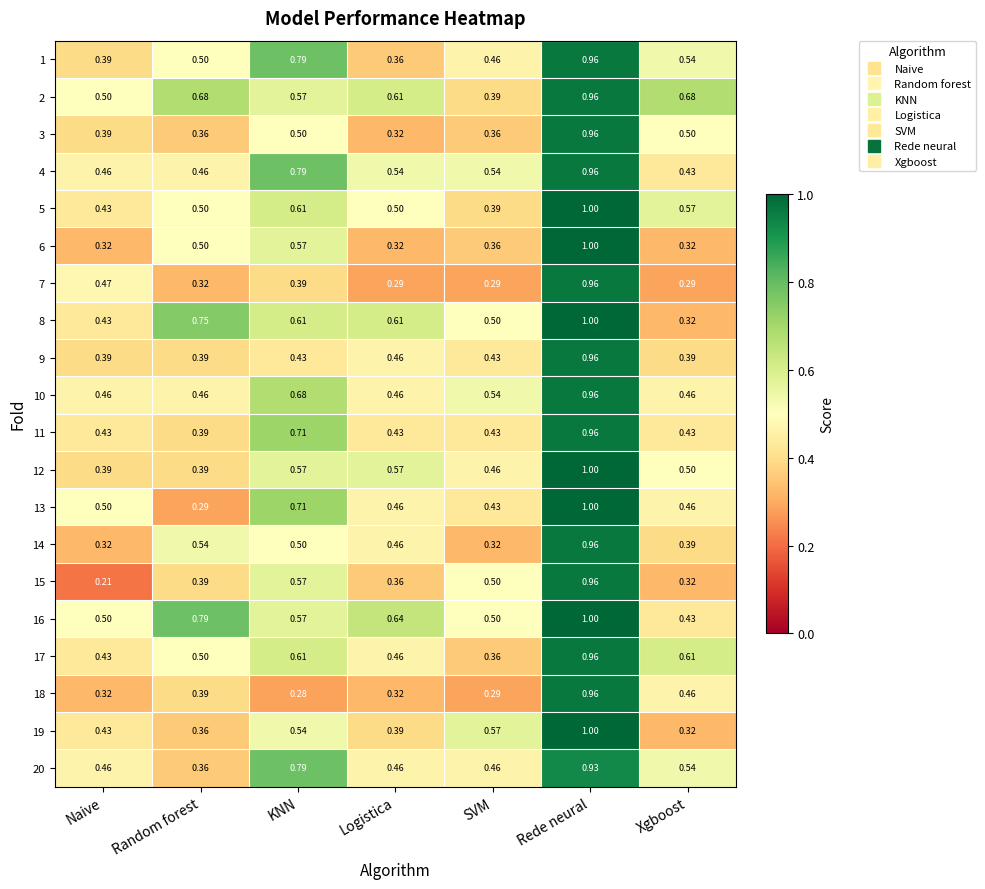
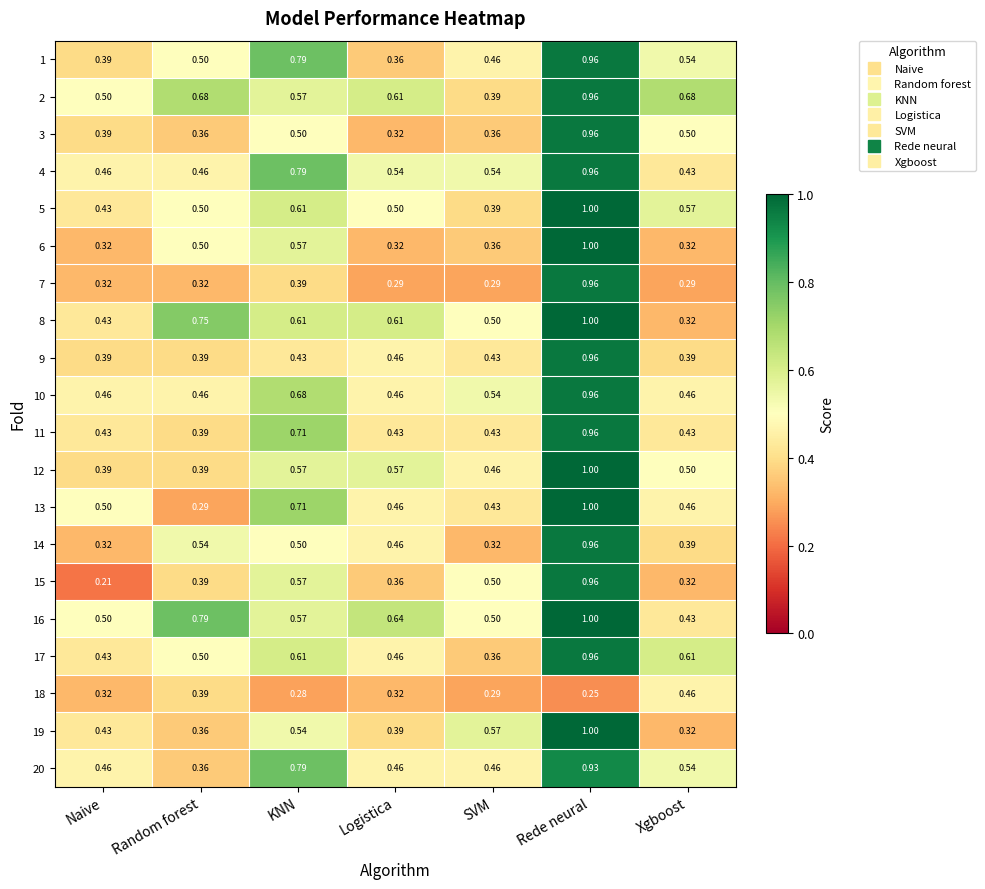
  {
    "1": {
      "Naive": 0.39,
      "Random forest": 0.50,
      "KNN": 0.79,
      "Logistica": 0.36,
      "SVM": 0.46,
      "Rede neural": 0.96,
      "Xgboost": 0.54
    },
    "2": {
      "Naive": 0.50,
      "Random forest": 0.68,
      "KNN": 0.57,
      "Logistica": 0.61,
      "SVM": 0.39,
      "Rede neural": 0.96,
      "Xgboost": 0.68
    },
    "3": {
      "Naive": 0.39,
      "Random forest": 0.36,
      "KNN": 0.50,
      "Logistica": 0.32,
      "SVM": 0.36,
      "Rede neural": 0.96,
      "Xgboost": 0.50
    },
    "4": {
      "Naive": 0.46,
      "Random forest": 0.46,
      "KNN": 0.79,
      "Logistica": 0.54,
      "SVM": 0.54,
      "Rede neural": 0.96,
      "Xgboost": 0.43
    },
    "5": {
      "Naive": 0.43,
      "Random forest": 0.50,
      "KNN": 0.61,
      "Logistica": 0.50,
      "SVM": 0.39,
      "Rede neural": 1.00,
      "Xgboost": 0.57
    },
    "6": {
      "Naive": 0.32,
      "Random forest": 0.50,
      "KNN": 0.57,
      "Logistica": 0.32,
      "SVM": 0.36,
      "Rede neural": 1.00,
      "Xgboost": 0.32
    },
    "7": {
-     "Naive": 0.47,
+     "Naive": 0.32,
      "Random forest": 0.32,
      "KNN": 0.39,
      "Logistica": 0.29,
      "SVM": 0.29,
      "Rede neural": 0.96,
      "Xgboost": 0.29
    },
    "8": {
      "Naive": 0.43,
      "Random forest": 0.75,
      "KNN": 0.61,
      "Logistica": 0.61,
      "SVM": 0.50,
      "Rede neural": 1.00,
      "Xgboost": 0.32
    },
    "9": {
      "Naive": 0.39,
      "Random forest": 0.39,
      "KNN": 0.43,
      "Logistica": 0.46,
      "SVM": 0.43,
      "Rede neural": 0.96,
      "Xgboost": 0.39
    },
    "10": {
      "Naive": 0.46,
      "Random forest": 0.46,
      "KNN": 0.68,
      "Logistica": 0.46,
      "SVM": 0.54,
      "Rede neural": 0.96,
      "Xgboost": 0.46
    },
    "11": {
      "Naive": 0.43,
      "Random forest": 0.39,
      "KNN": 0.71,
      "Logistica": 0.43,
      "SVM": 0.43,
      "Rede neural": 0.96,
      "Xgboost": 0.43
    },
    "12": {
      "Naive": 0.39,
      "Random forest": 0.39,
      "KNN": 0.57,
      "Logistica": 0.57,
      "SVM": 0.46,
      "Rede neural": 1.00,
      "Xgboost": 0.50
    },
    "13": {
      "Naive": 0.50,
      "Random forest": 0.29,
      "KNN": 0.71,
      "Logistica": 0.46,
      "SVM": 0.43,
      "Rede neural": 1.00,
      "Xgboost": 0.46
    },
    "14": {
      "Naive": 0.32,
      "Random forest": 0.54,
      "KNN": 0.50,
      "Logistica": 0.46,
      "SVM": 0.32,
      "Rede neural": 0.96,
      "Xgboost": 0.39
    },
    "15": {
      "Naive": 0.21,
      "Random forest": 0.39,
      "KNN": 0.57,
      "Logistica": 0.36,
      "SVM": 0.50,
      "Rede neural": 0.96,
      "Xgboost": 0.32
    },
    "16": {
      "Naive": 0.50,
      "Random forest": 0.79,
      "KNN": 0.57,
      "Logistica": 0.64,
      "SVM": 0.50,
      "Rede neural": 1.00,
      "Xgboost": 0.43
    },
    "17": {
      "Naive": 0.43,
      "Random forest": 0.50,
      "KNN": 0.61,
      "Logistica": 0.46,
      "SVM": 0.36,
      "Rede neural": 0.96,
      "Xgboost": 0.61
    },
    "18": {
      "Naive": 0.32,
      "Random forest": 0.39,
      "KNN": 0.28,
      "Logistica": 0.32,
      "SVM": 0.29,
-     "Rede neural": 0.96,
+     "Rede neural": 0.25,
      "Xgboost": 0.46
    },
    "19": {
      "Naive": 0.43,
      "Random forest": 0.36,
      "KNN": 0.54,
      "Logistica": 0.39,
      "SVM": 0.57,
      "Rede neural": 1.00,
      "Xgboost": 0.32
    },
    "20": {
      "Naive": 0.46,
      "Random forest": 0.36,
      "KNN": 0.79,
      "Logistica": 0.46,
      "SVM": 0.46,
      "Rede neural": 0.93,
      "Xgboost": 0.54
    }
  }
